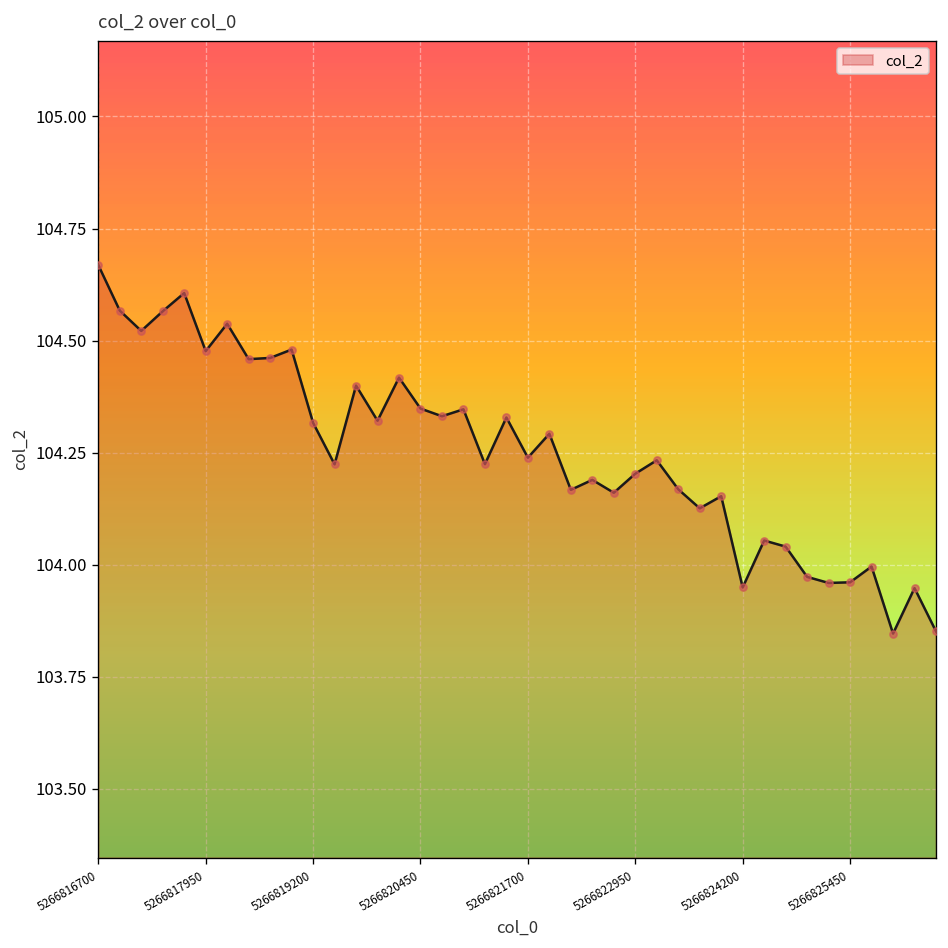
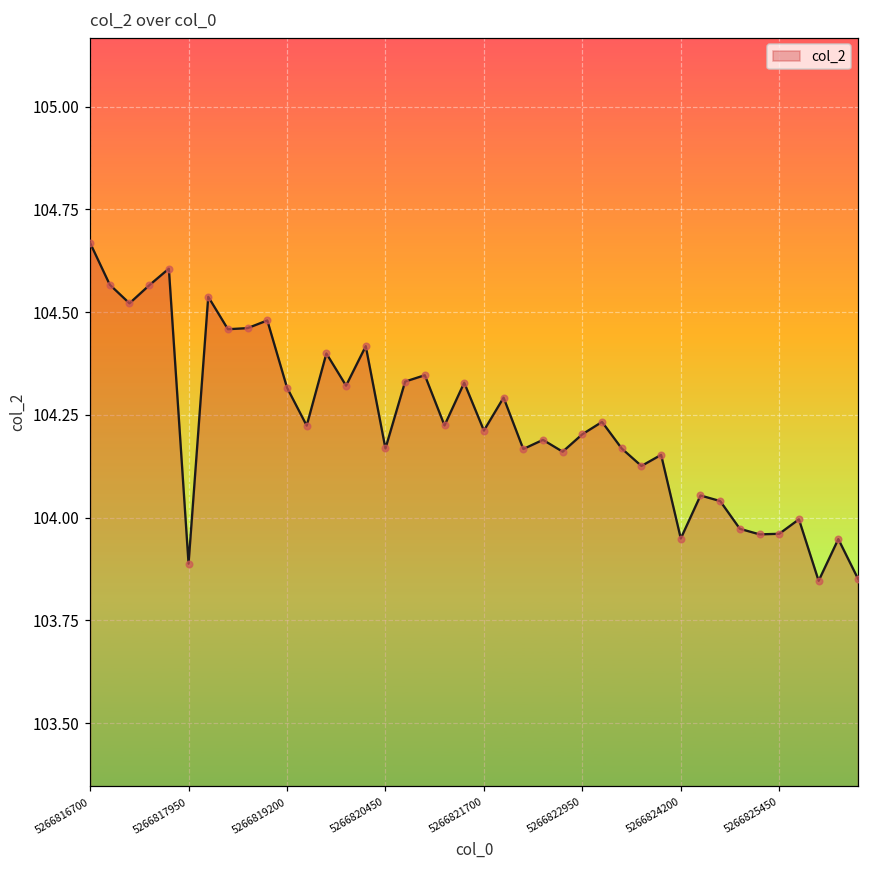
  {
    "5266816700": 104.67,
-   "5266817950": 104.48,
+   "5266817950": 103.89,
    "5266819200": 104.32,
-   "5266820450": 104.35,
-   "5266821700": 104.24,
+   "5266820450": 104.17,
+   "5266821700": 104.21,
    "5266822950": 104.20,
    "5266824200": 103.95,
    "5266825450": 103.96
  }
